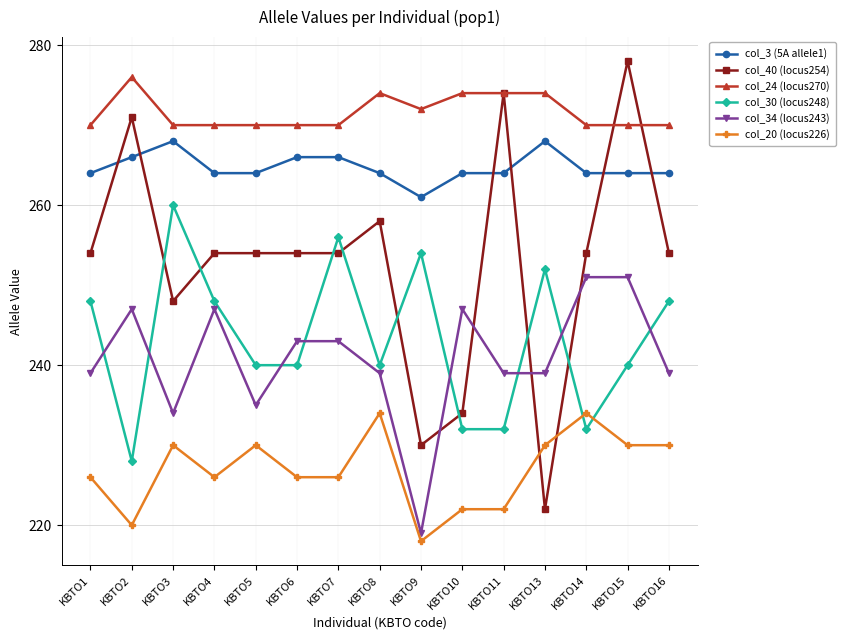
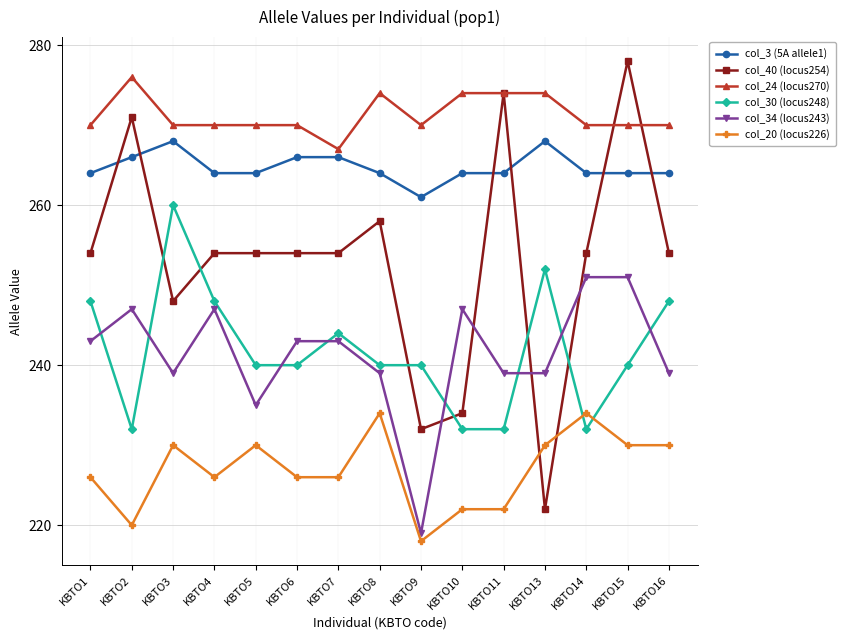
  {
    "col_3 (5A allele1)": {
      "KBTO1": 264,
      "KBTO2": 266,
      "KBTO3": 268,
      "KBTO4": 264,
      "KBTO5": 264,
      "KBTO6": 266,
      "KBTO7": 266,
      "KBTO8": 264,
      "KBTO9": 261,
      "KBTO10": 264,
      "KBTO11": 264,
      "KBTO13": 268,
      "KBTO14": 264,
      "KBTO15": 264,
      "KBTO16": 264
    },
    "col_40 (locus254)": {
      "KBTO1": 254,
      "KBTO2": 271,
      "KBTO3": 248,
      "KBTO4": 254,
      "KBTO5": 254,
      "KBTO6": 254,
      "KBTO7": 254,
      "KBTO8": 258,
-     "KBTO9": 230,
+     "KBTO9": 232,
      "KBTO10": 234,
      "KBTO13": 222,
      "KBTO14": 254,
      "KBTO15": 278,
      "KBTO16": 254
    },
    "col_24 (locus270)": {
      "KBTO1": 270,
      "KBTO2": 276,
      "KBTO3": 270,
      "KBTO4": 270,
      "KBTO5": 270,
      "KBTO6": 270,
-     "KBTO7": 270,
+     "KBTO7": 267,
      "KBTO8": 274,
-     "KBTO9": 272,
+     "KBTO9": 270,
      "KBTO10": 274,
      "KBTO13": 274,
      "KBTO14": 270,
      "KBTO15": 270,
      "KBTO16": 270
    },
    "col_30 (locus248)": {
      "KBTO1": 248,
-     "KBTO2": 228,
+     "KBTO2": 232,
      "KBTO3": 260,
      "KBTO4": 248,
      "KBTO5": 240,
      "KBTO6": 240,
-     "KBTO7": 256,
+     "KBTO7": 244,
      "KBTO8": 240,
-     "KBTO9": 254,
+     "KBTO9": 240,
      "KBTO10": 232,
      "KBTO11": 232,
      "KBTO13": 252,
      "KBTO14": 232,
      "KBTO15": 240,
      "KBTO16": 248
    },
    "col_34 (locus243)": {
-     "KBTO1": 239,
+     "KBTO1": 243,
      "KBTO2": 247,
-     "KBTO3": 234,
+     "KBTO3": 239,
      "KBTO4": 247,
      "KBTO5": 235,
      "KBTO6": 243,
      "KBTO7": 243,
      "KBTO8": 239,
      "KBTO9": 219,
      "KBTO10": 247,
      "KBTO11": 239,
      "KBTO13": 239,
      "KBTO14": 251,
      "KBTO15": 251,
      "KBTO16": 239
    },
    "col_20 (locus226)": {
      "KBTO1": 226,
      "KBTO2": 220,
      "KBTO3": 230,
      "KBTO4": 226,
      "KBTO5": 230,
      "KBTO6": 226,
      "KBTO7": 226,
      "KBTO8": 234,
      "KBTO9": 218,
      "KBTO10": 222,
      "KBTO11": 222,
      "KBTO13": 230,
      "KBTO14": 234,
      "KBTO15": 230,
      "KBTO16": 230
    }
  }
